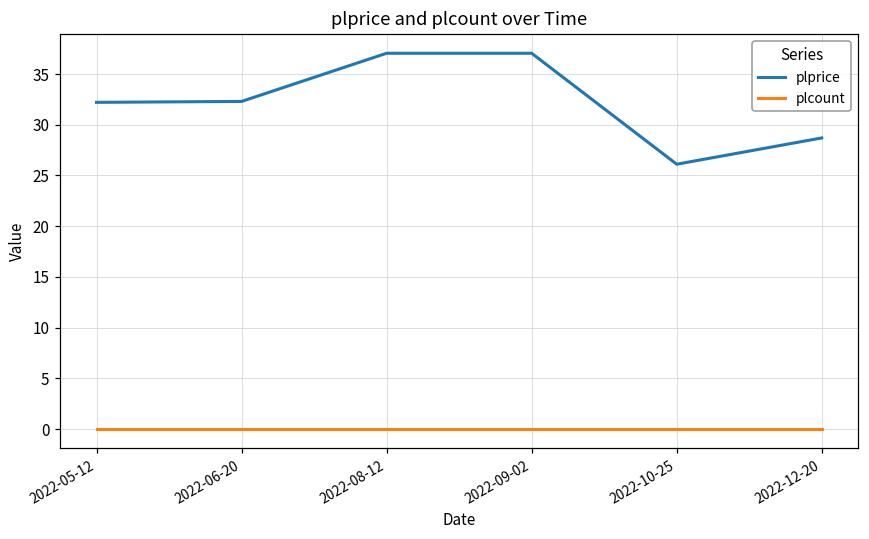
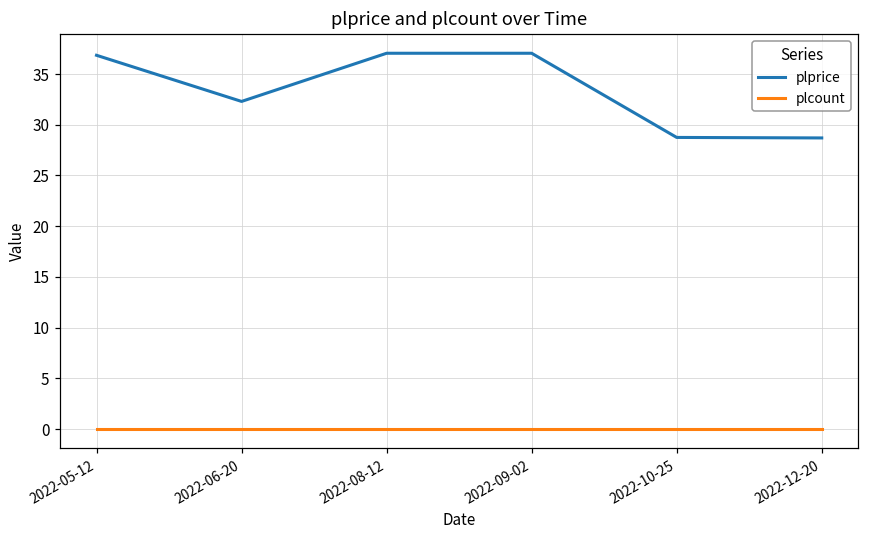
  {
    "plprice": {
-     "2022-05-12": 32,
+     "2022-05-12": 37,
      "2022-06-20": 32,
      "2022-08-12": 37,
      "2022-09-02": 37,
-     "2022-10-25": 26,
+     "2022-10-25": 29,
      "2022-12-20": 29
    },
    "plcount": {
      "2022-05-12": 0,
      "2022-06-20": 0,
      "2022-08-12": 0,
      "2022-09-02": 0,
      "2022-10-25": 0,
      "2022-12-20": 0
    }
  }
